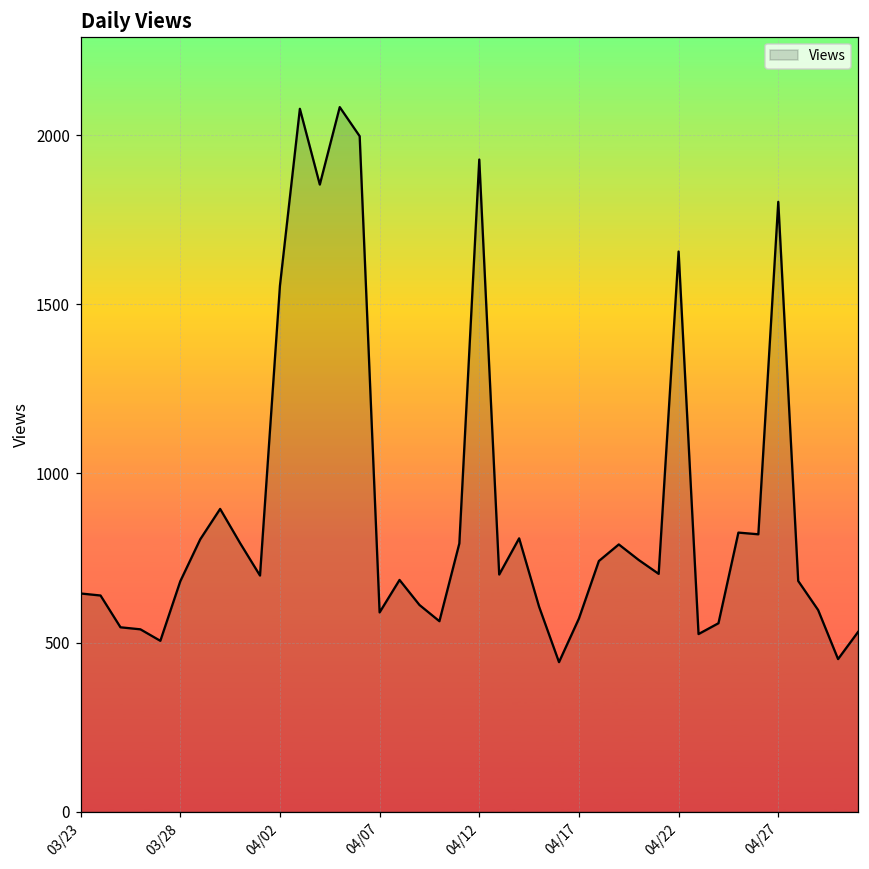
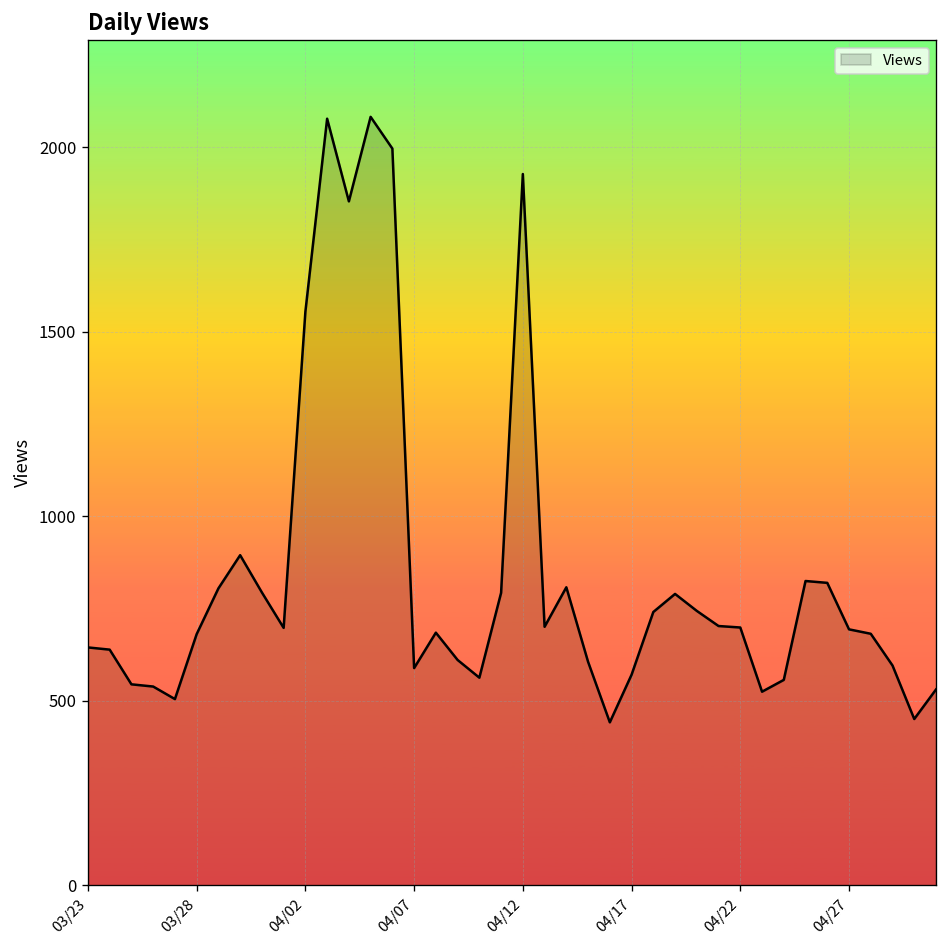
  {
    "03/23": 650,
    "03/28": 680,
    "04/02": 1560,
    "04/07": 590,
    "04/12": 1930,
    "04/17": 570,
-   "04/22": 1660,
-   "04/27": 1800
+   "04/22": 700,
+   "04/27": 690
  }
